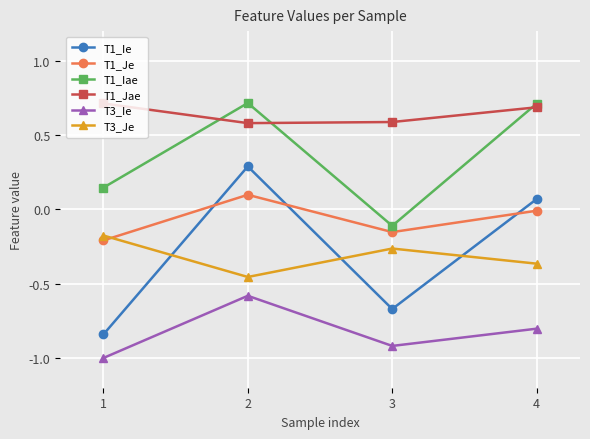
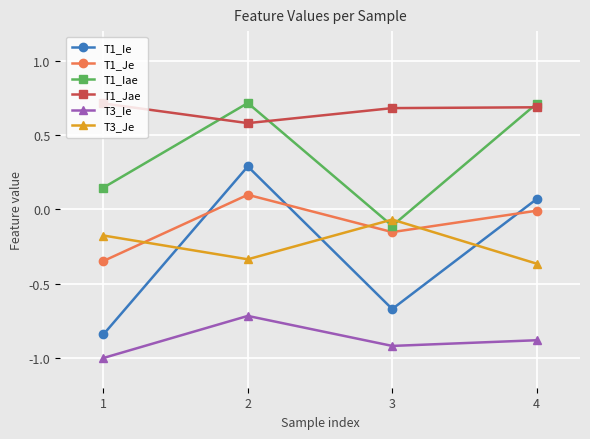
  {
    "T1_Ie": {
      "1": -0.84,
      "2": 0.29,
      "3": -0.67,
      "4": 0.07
    },
    "T1_Je": {
-     "1": -0.21,
+     "1": -0.35,
      "2": 0.10,
      "3": -0.15,
      "4": -0.01
    },
    "T1_Iae": {
      "1": 0.15,
      "2": 0.72,
      "3": -0.11,
      "4": 0.71
    },
    "T1_Jae": {
      "2": 0.58,
-     "3": 0.59,
+     "3": 0.68,
      "4": 0.69
    },
    "T3_Ie": {
      "1": -1.00,
-     "2": -0.58,
+     "2": -0.72,
      "3": -0.92,
-     "4": -0.80
+     "4": -0.88
    },
    "T3_Je": {
      "1": -0.18,
-     "2": -0.45,
-     "3": -0.26,
+     "2": -0.34,
+     "3": -0.07,
      "4": -0.37
    }
  }
